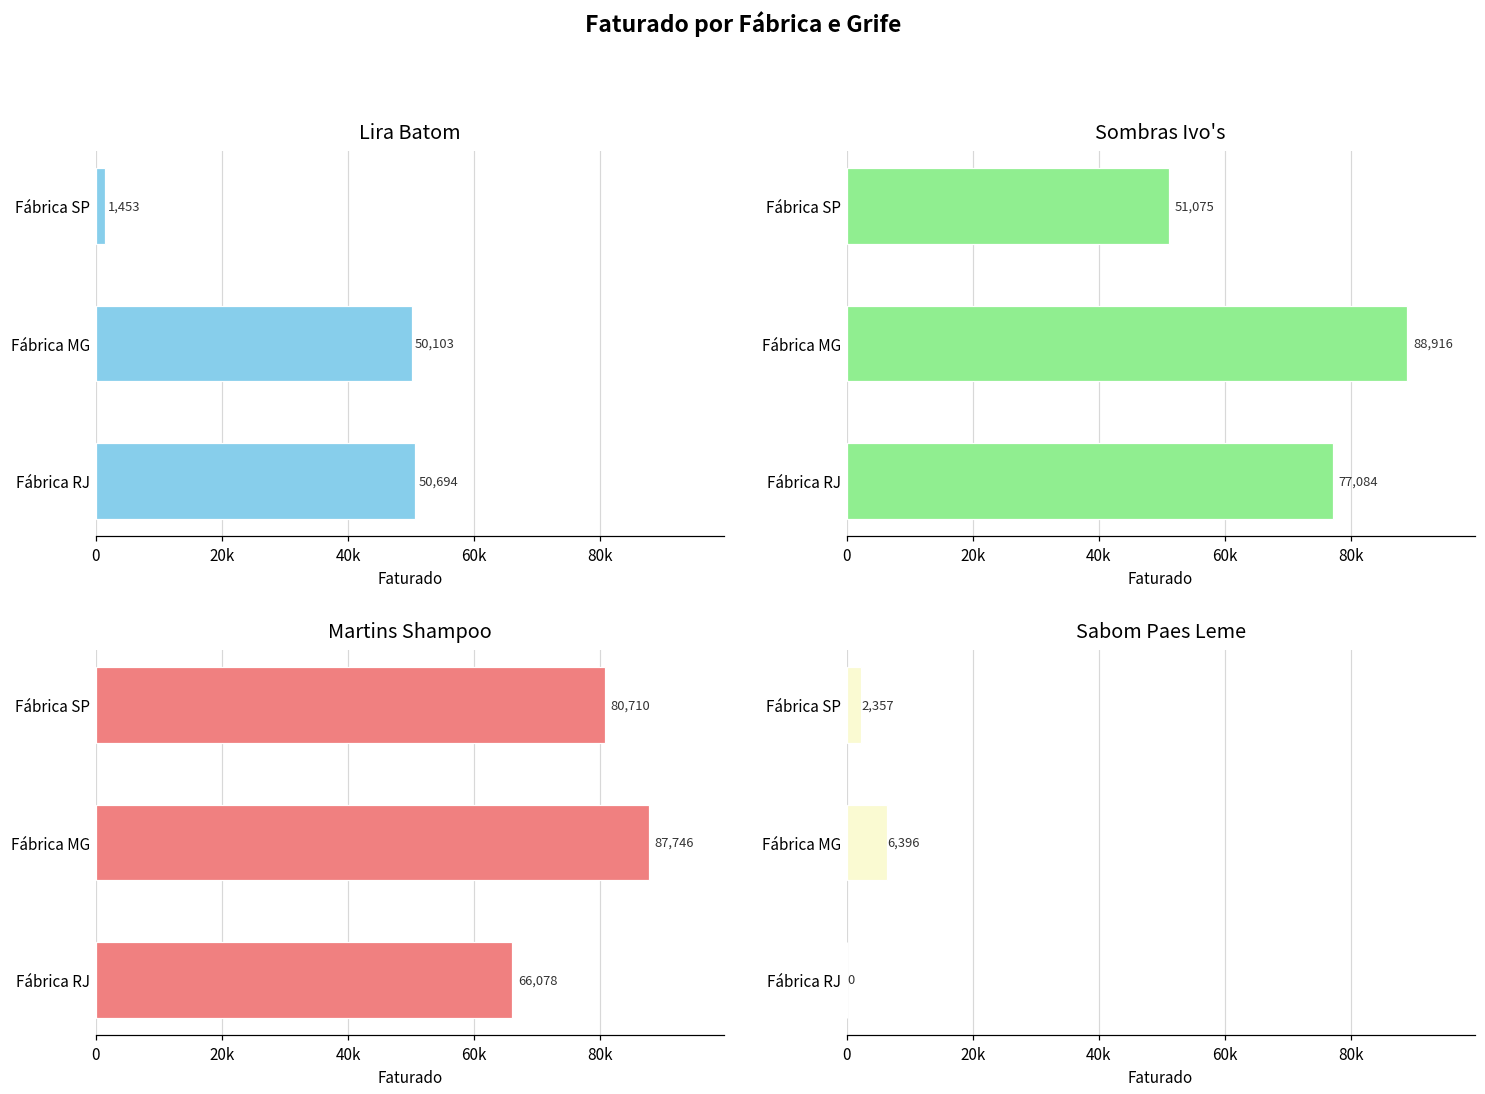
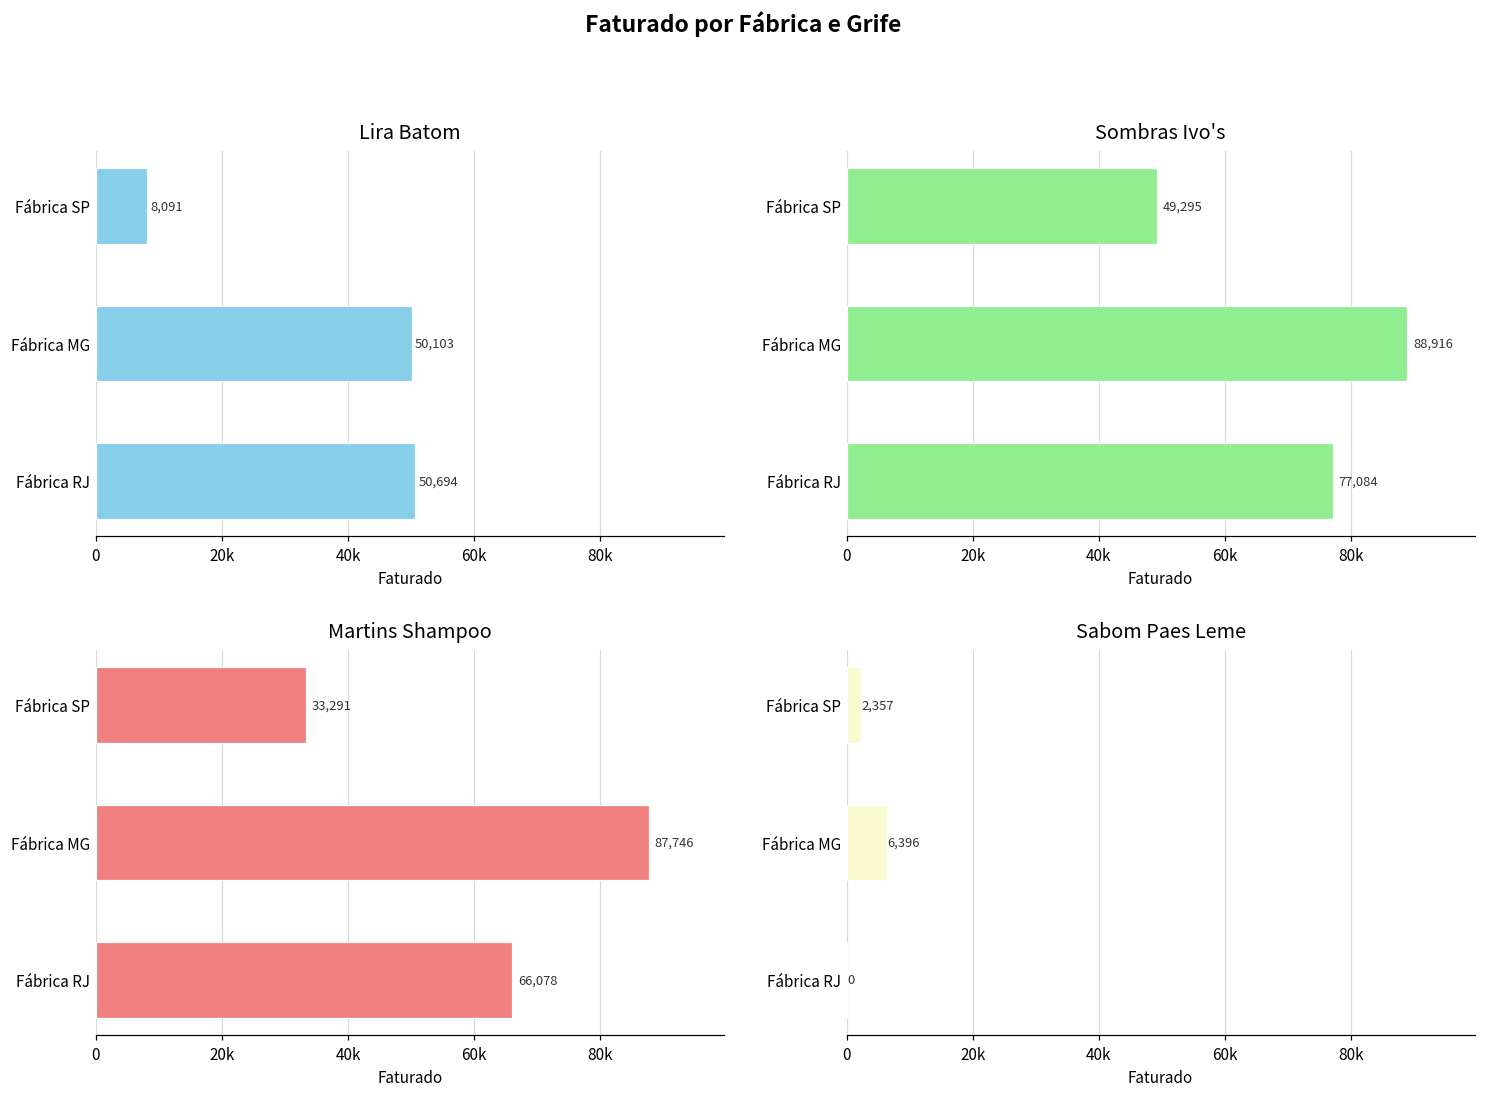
  {
    "Lira Batom": {
-     "Fábrica SP": "1,453",
+     "Fábrica SP": "8,091",
      "Fábrica MG": "50,103",
      "Fábrica RJ": "50,694"
    },
    "Sombras Ivo's": {
-     "Fábrica SP": "51,075",
+     "Fábrica SP": "49,295",
      "Fábrica MG": "88,916",
      "Fábrica RJ": "77,084"
    },
    "Martins Shampoo": {
-     "Fábrica SP": "80,710",
+     "Fábrica SP": "33,291",
      "Fábrica MG": "87,746",
      "Fábrica RJ": "66,078"
    },
    "Sabom Paes Leme": {
      "Fábrica SP": "2,357",
      "Fábrica MG": "6,396",
      "Fábrica RJ": "0"
    }
  }
